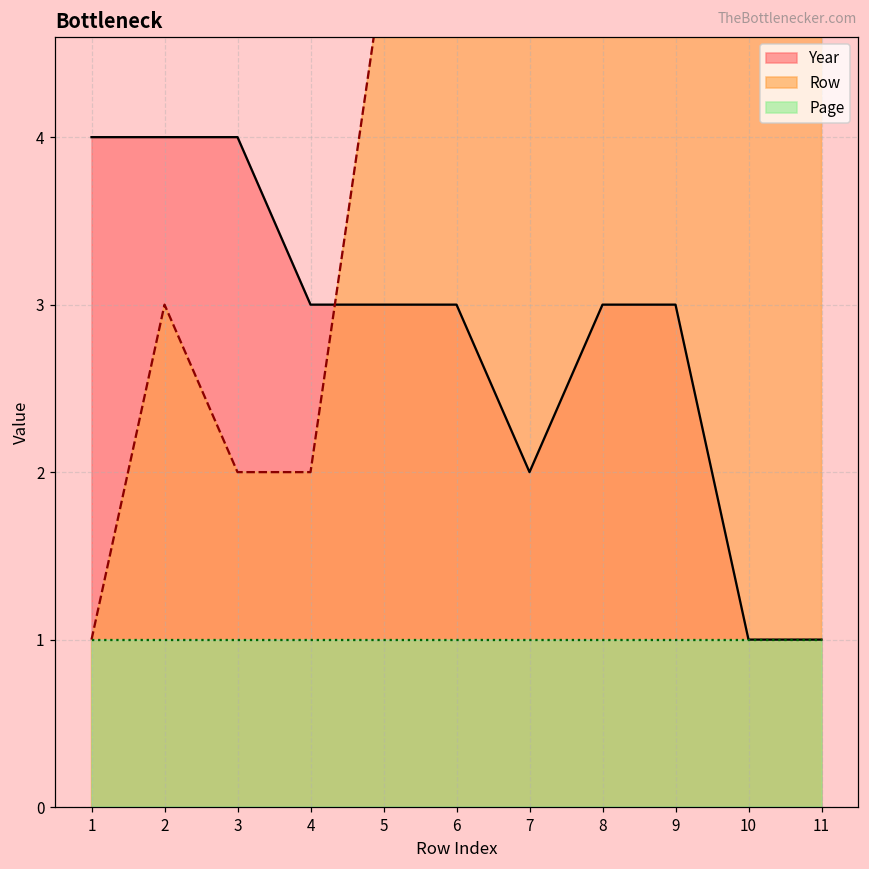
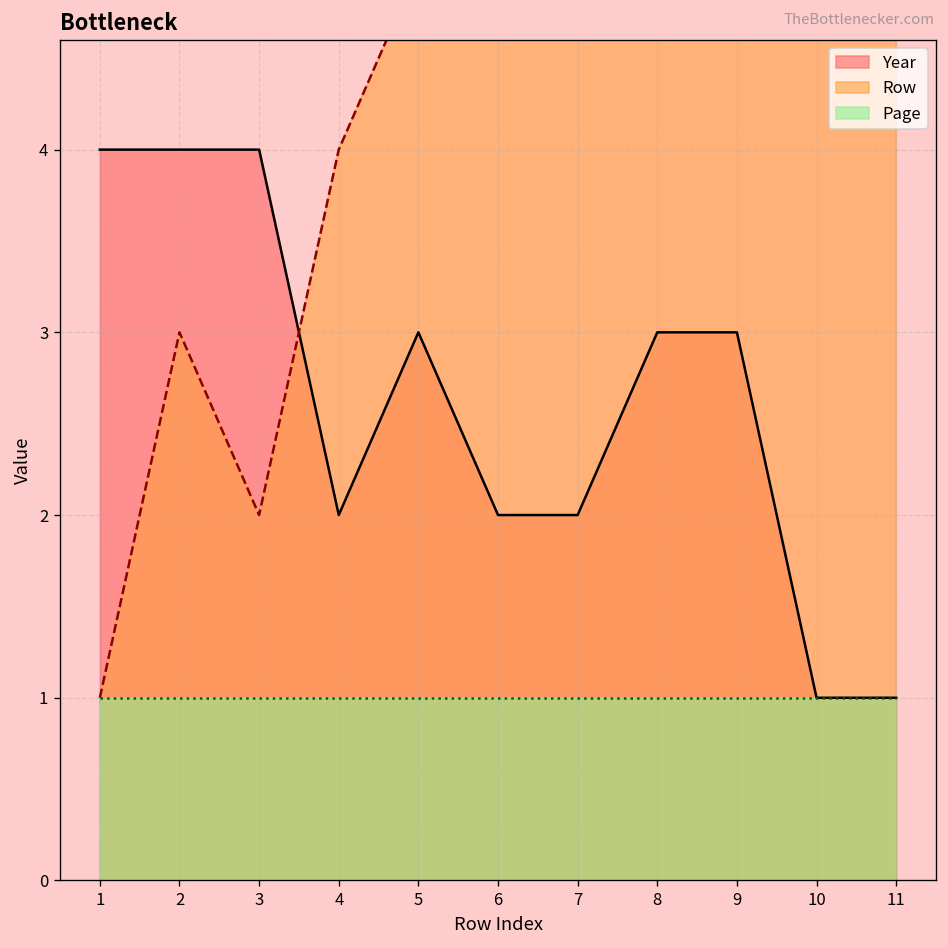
  {
    "Year": {
      "1": 4.00,
      "2": 4.00,
      "3": 4.00,
-     "4": 3.00,
+     "4": 2.00,
      "5": 3.00,
-     "6": 3.00,
+     "6": 2.00,
      "7": 2.00,
      "8": 3.00,
      "9": 3.00
    },
    "Row": {
      "2": 3,
      "3": 2,
-     "4": 2
+     "4": 4
    },
    "Page": {
      "2": 1.00,
      "3": 1.00,
      "4": 1.00,
      "5": 1.00,
      "6": 1.00,
      "7": 1.00,
      "8": 1.00,
      "9": 1.00
    }
  }
